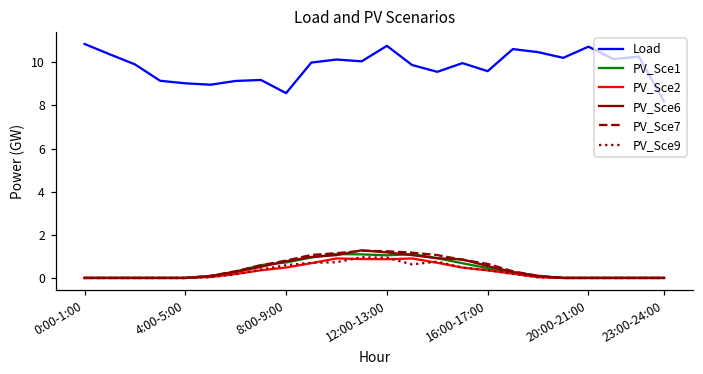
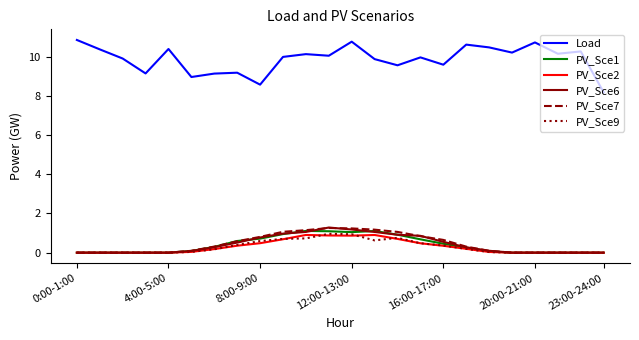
  {
    "Load": {
      "0:00-1:00": 10.9,
-     "4:00-5:00": 9.0,
+     "4:00-5:00": 10.4,
      "8:00-9:00": 8.6,
      "12:00-13:00": 10.8,
      "16:00-17:00": 9.6,
      "20:00-21:00": 10.7
    }
  }
